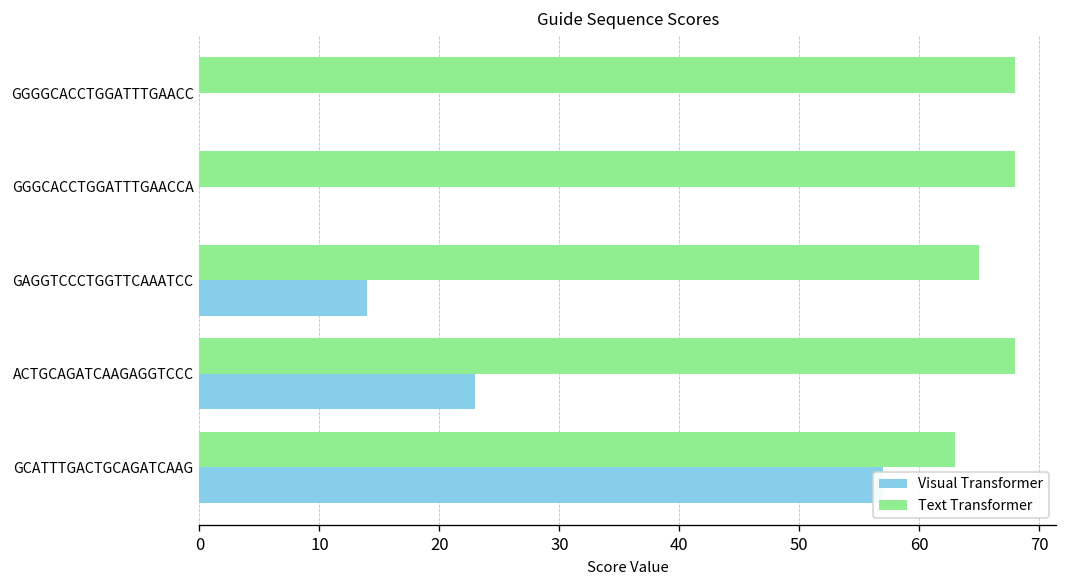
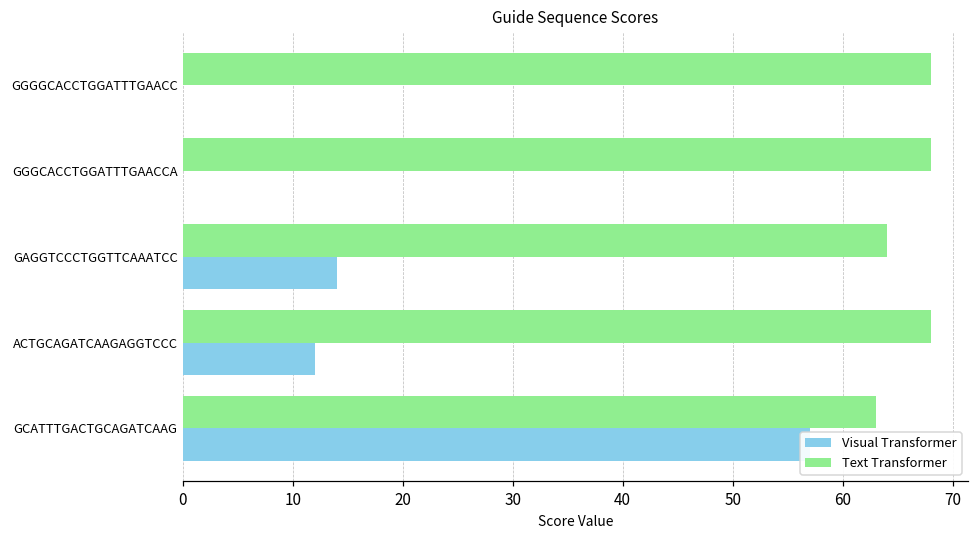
  {
    "Visual Transformer": {
      "GGGGCACCTGGATTTGAACC": 0,
      "GGGCACCTGGATTTGAACCA": 0,
      "GAGGTCCCTGGTTCAAATCC": 14,
-     "ACTGCAGATCAAGAGGTCCC": 23
+     "ACTGCAGATCAAGAGGTCCC": 12
    },
    "Text Transformer": {
      "GGGGCACCTGGATTTGAACC": 68,
      "GGGCACCTGGATTTGAACCA": 68,
-     "GAGGTCCCTGGTTCAAATCC": 65,
+     "GAGGTCCCTGGTTCAAATCC": 64,
      "ACTGCAGATCAAGAGGTCCC": 68,
      "GCATTTGACTGCAGATCAAG": 63
    }
  }
